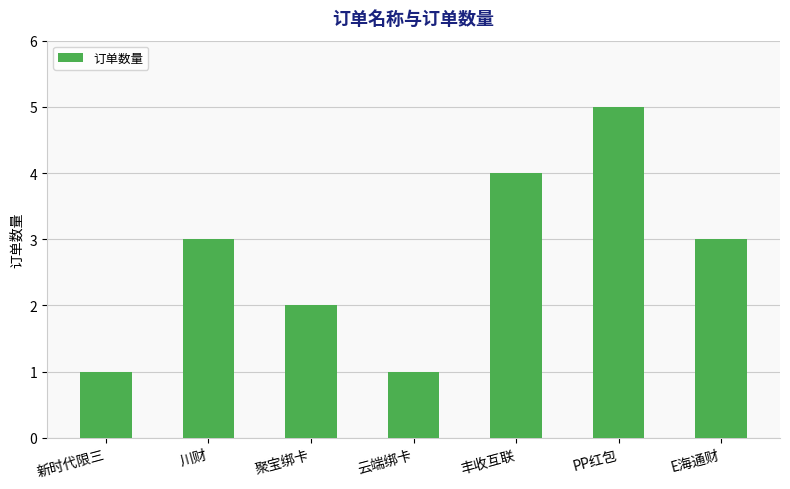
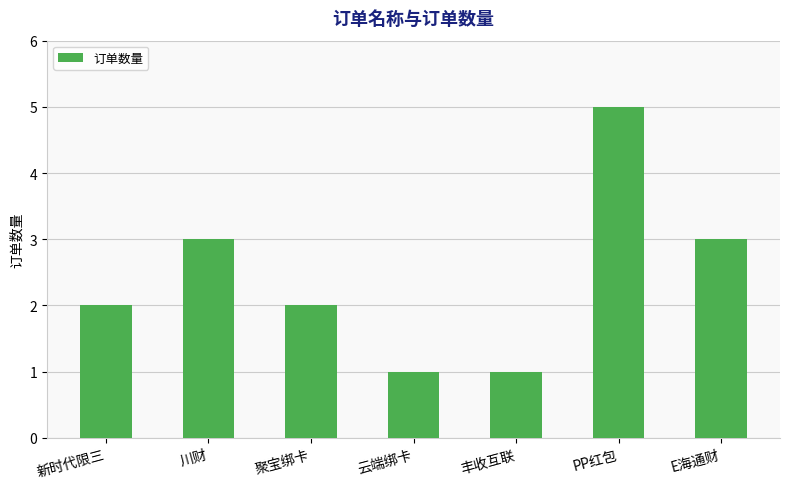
  {
-   "新时代限三": 1,
+   "新时代限三": 2,
    "川财": 3,
    "聚宝绑卡": 2,
    "云端绑卡": 1,
-   "丰收互联": 4,
+   "丰收互联": 1,
    "PP红包": 5,
    "E海通财": 3
  }
